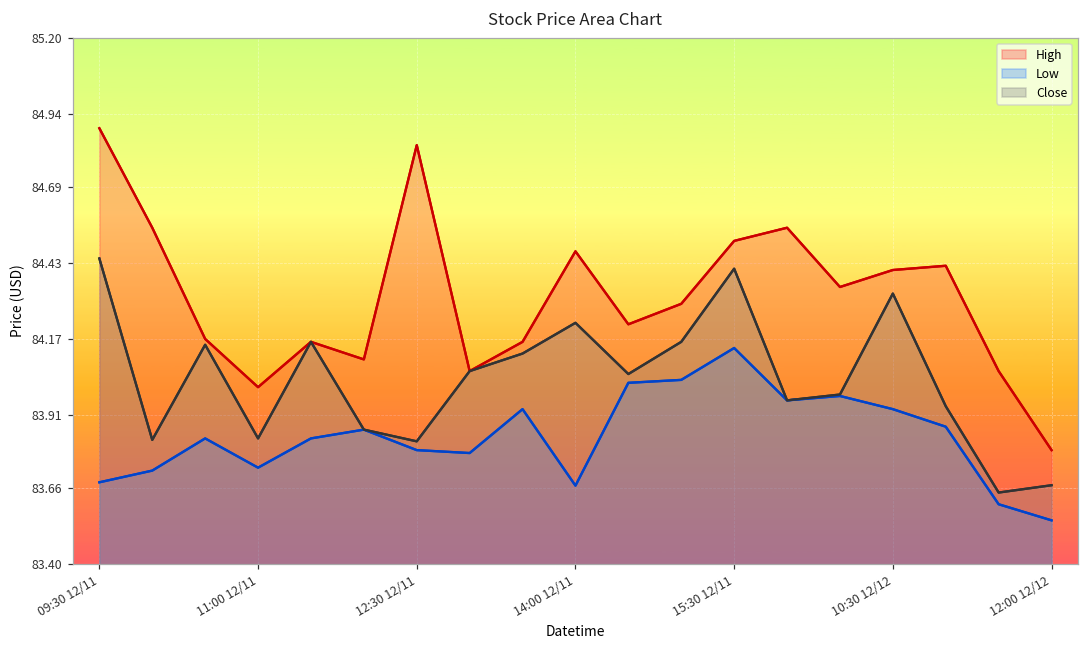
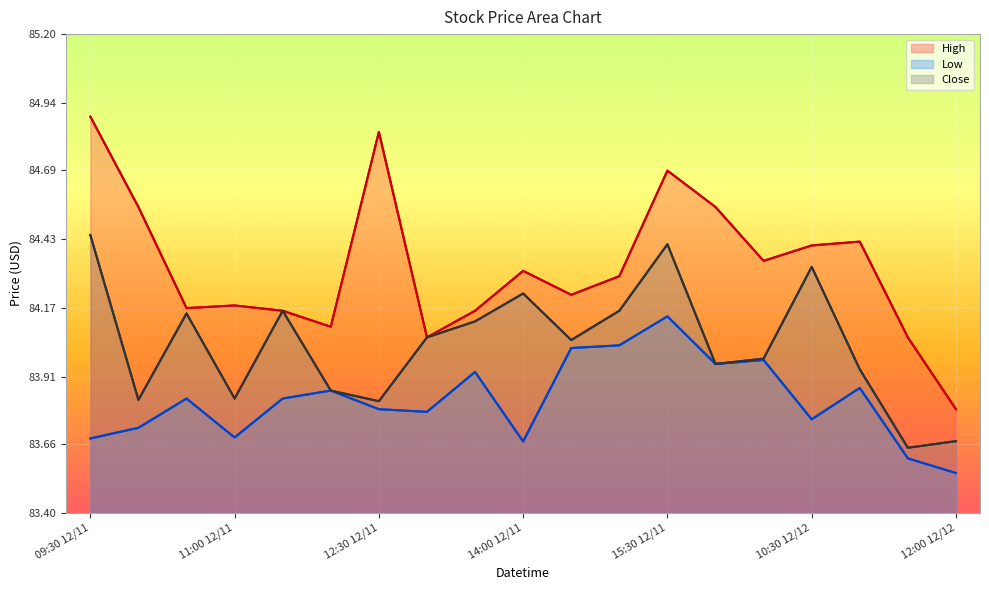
  {
    "High": {
      "09:30 12/11": 84.89,
-     "11:00 12/11": 84.01,
+     "11:00 12/11": 84.18,
      "12:30 12/11": 84.83,
-     "14:00 12/11": 84.47,
-     "15:30 12/11": 84.50,
+     "14:00 12/11": 84.31,
+     "15:30 12/11": 84.69,
      "10:30 12/12": 84.41,
      "12:00 12/12": 83.79
    },
    "Low": {
      "09:30 12/11": 83.68,
-     "11:00 12/11": 83.73,
+     "11:00 12/11": 83.68,
      "12:30 12/11": 83.79,
      "14:00 12/11": 83.67,
      "15:30 12/11": 84.14,
-     "10:30 12/12": 83.93,
+     "10:30 12/12": 83.75,
      "12:00 12/12": 83.55
    },
    "Close": {
      "09:30 12/11": 84.44,
      "11:00 12/11": 83.83,
      "12:30 12/11": 83.82,
      "14:00 12/11": 84.22,
      "15:30 12/11": 84.41,
      "10:30 12/12": 84.32,
      "12:00 12/12": 83.67
    }
  }
